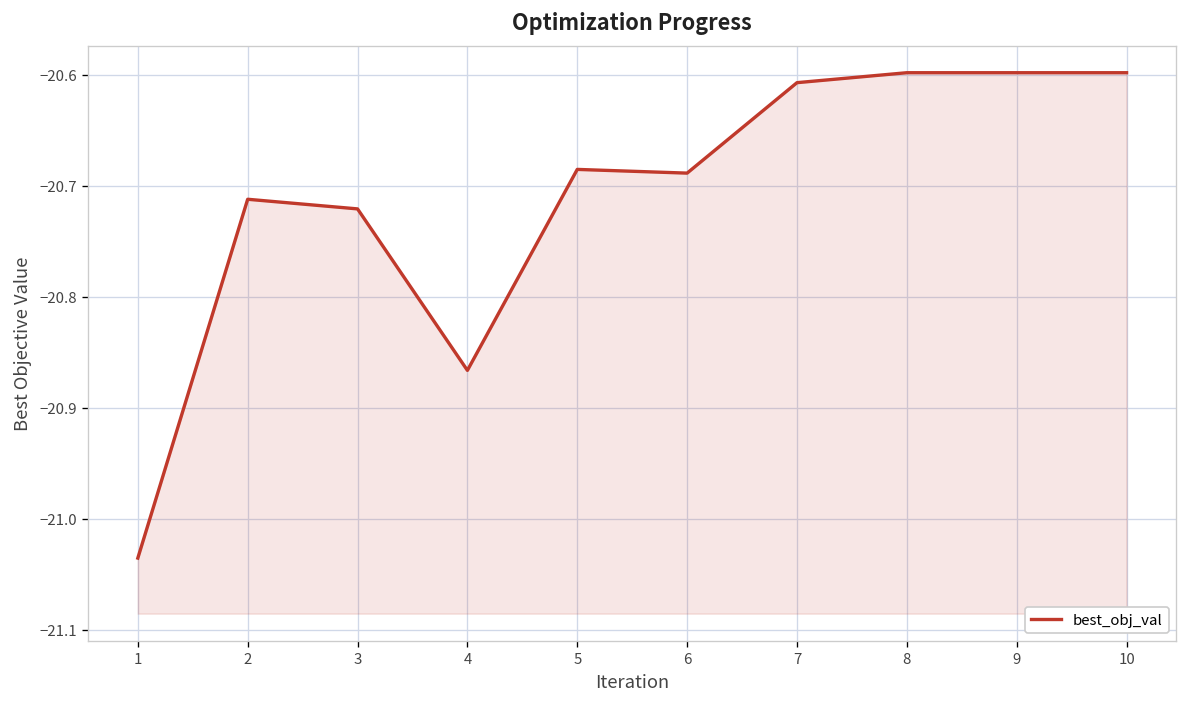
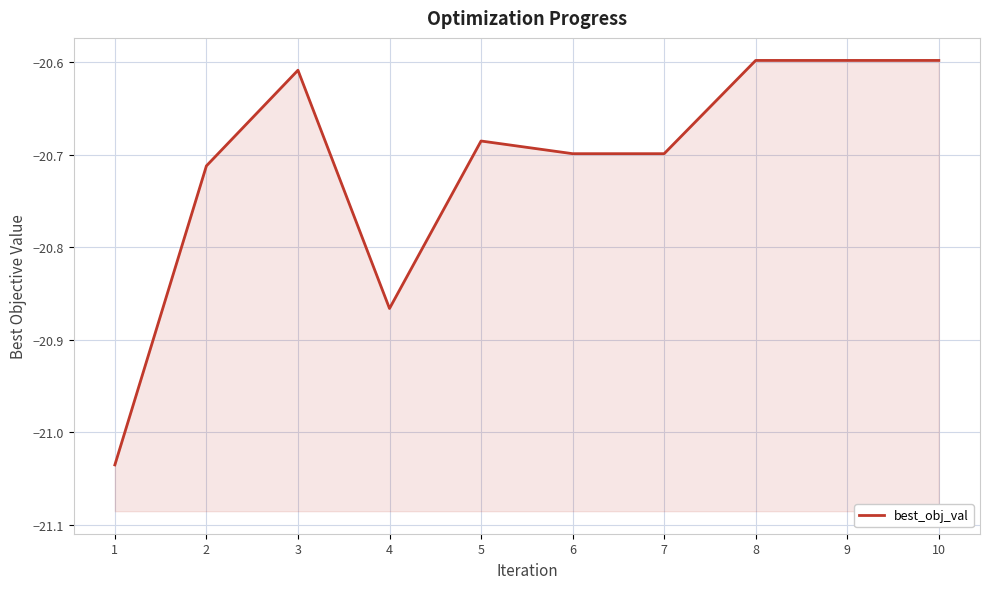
  {
    "1": -21.04,
    "2": -20.71,
-   "3": -20.72,
+   "3": -20.61,
    "4": -20.87,
    "5": -20.69,
-   "6": -20.69,
-   "7": -20.61,
+   "6": -20.70,
+   "7": -20.70,
    "8": -20.60,
    "9": -20.60,
    "10": -20.60
  }
